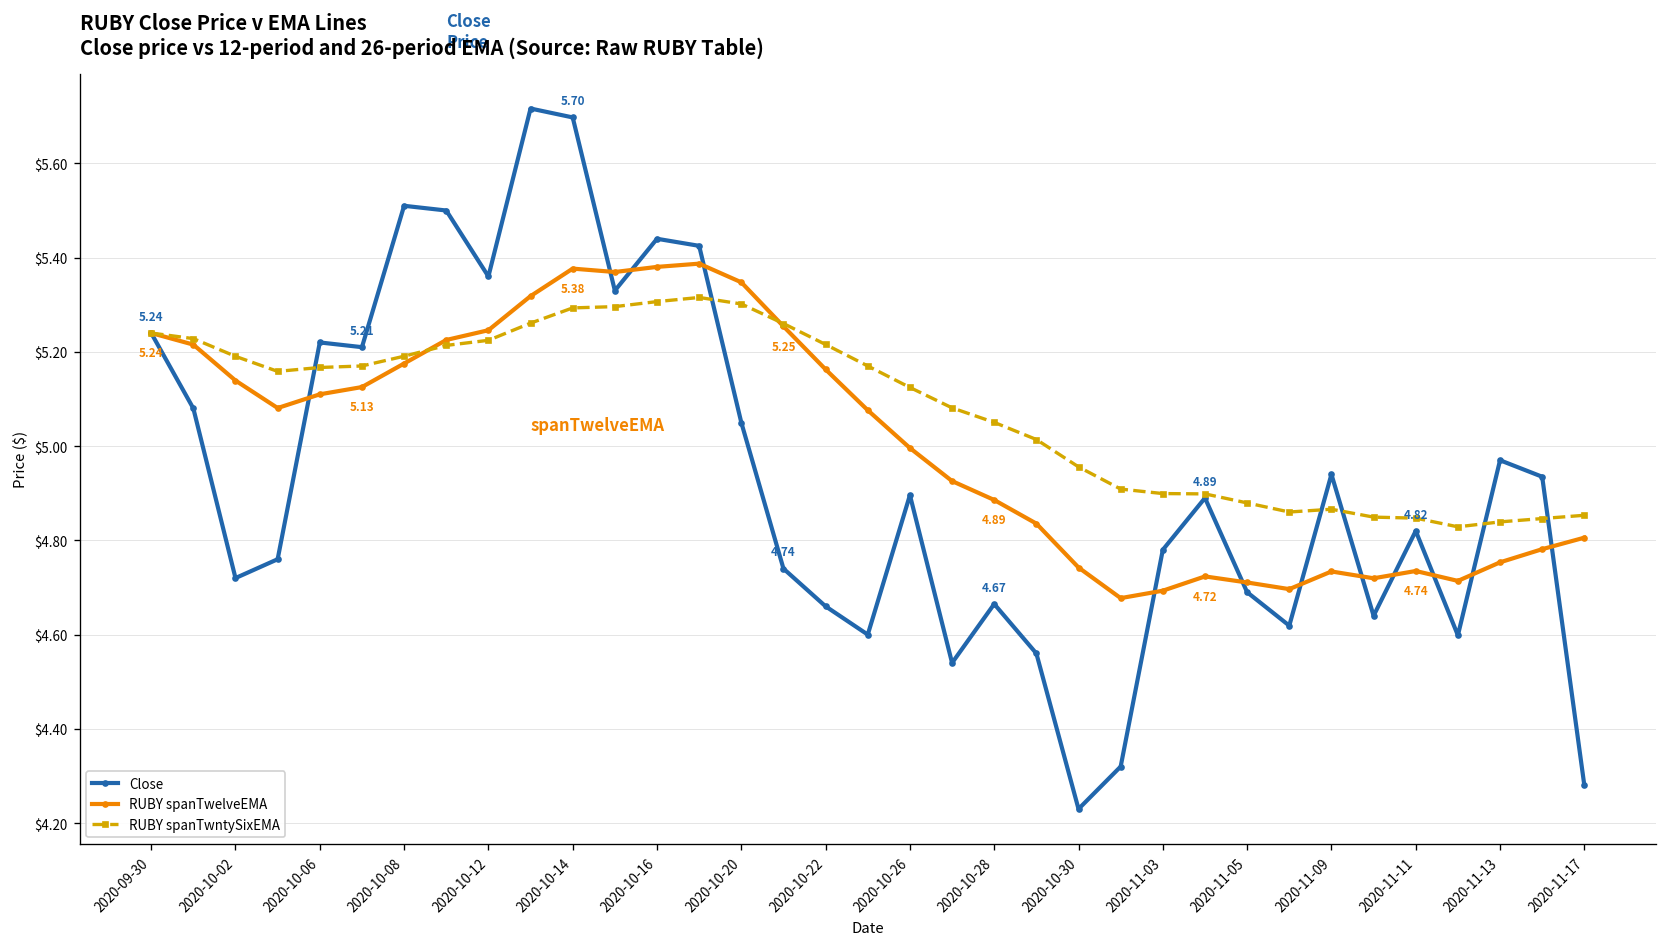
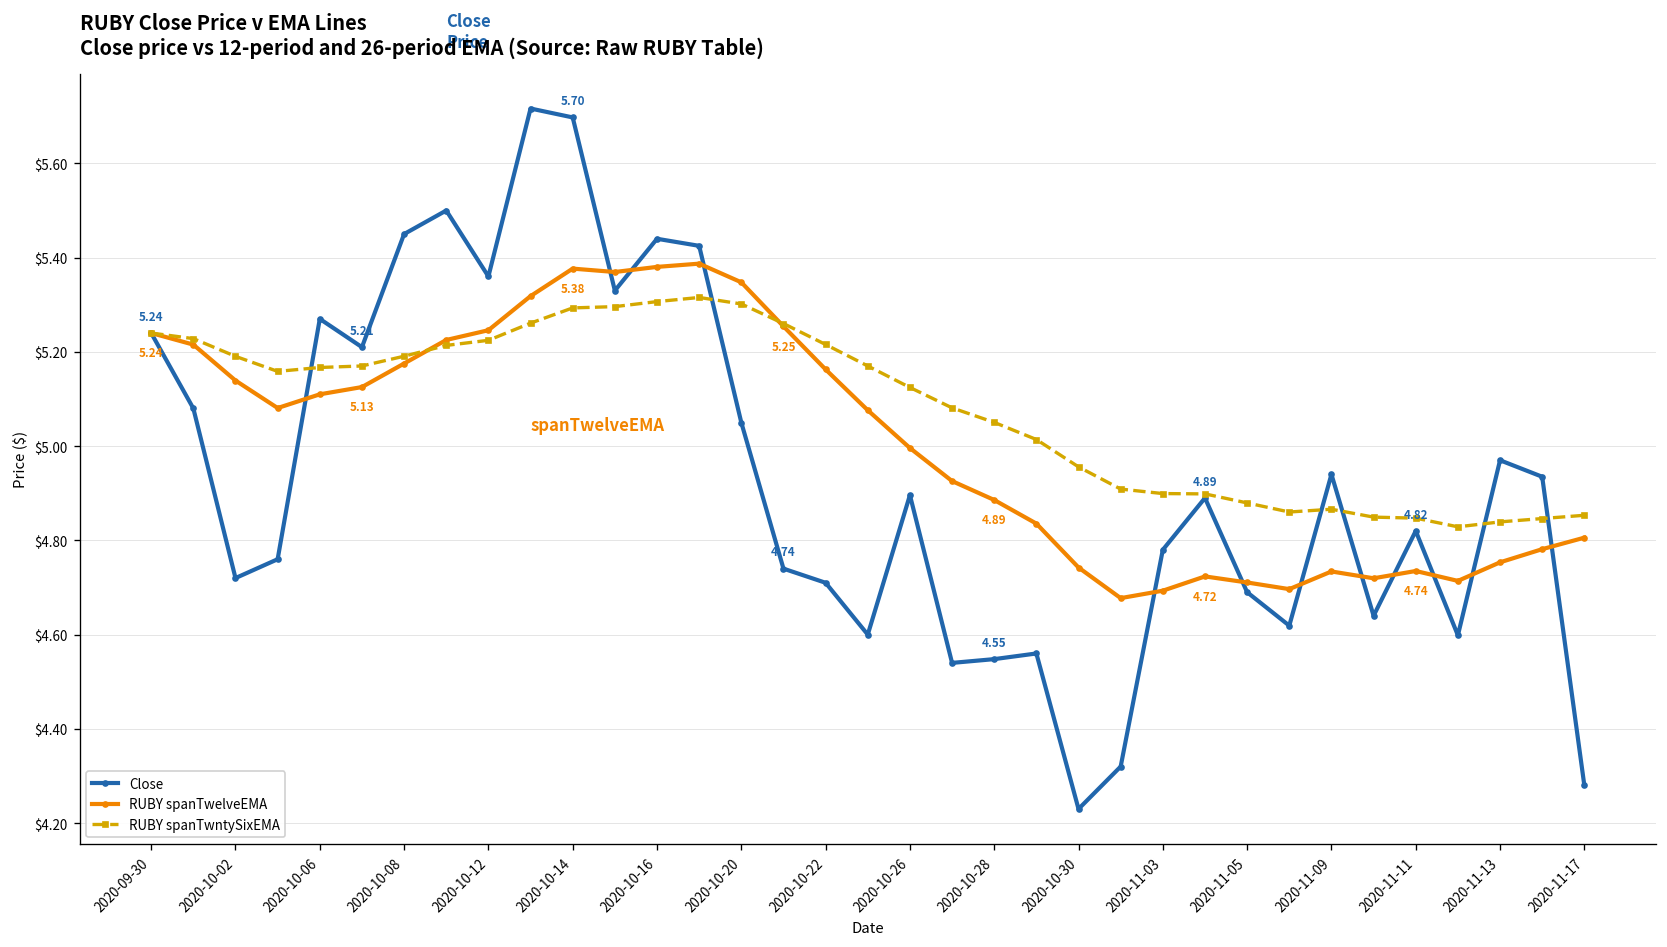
  {
    "Close": {
-     "2020-10-06": "$5.22",
-     "2020-10-08": "$5.51",
+     "2020-10-06": "$5.27",
+     "2020-10-08": "$5.45",
      "2020-10-14": "5.70",
-     "2020-10-22": "$4.66",
-     "2020-10-28": "4.67"
+     "2020-10-22": "$4.71",
+     "2020-10-28": "4.55"
    }
  }
